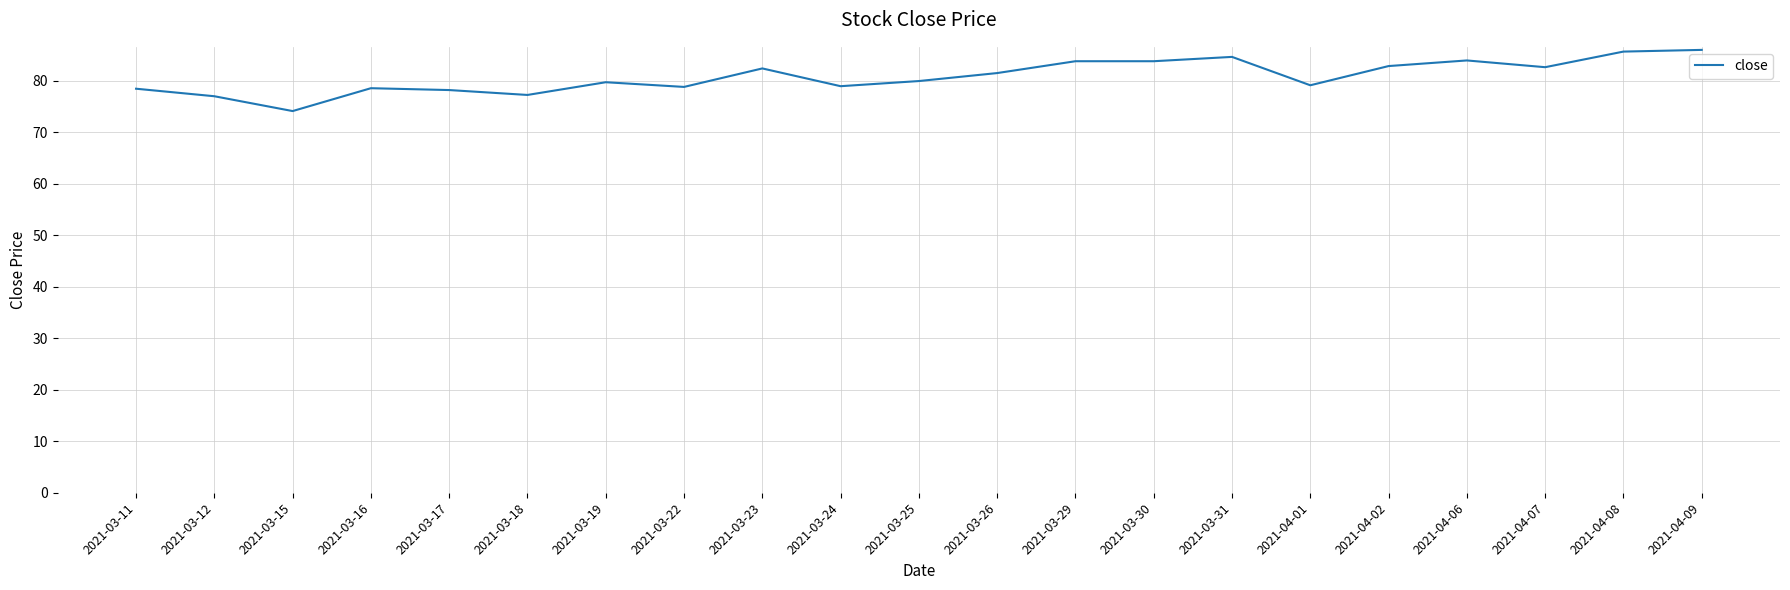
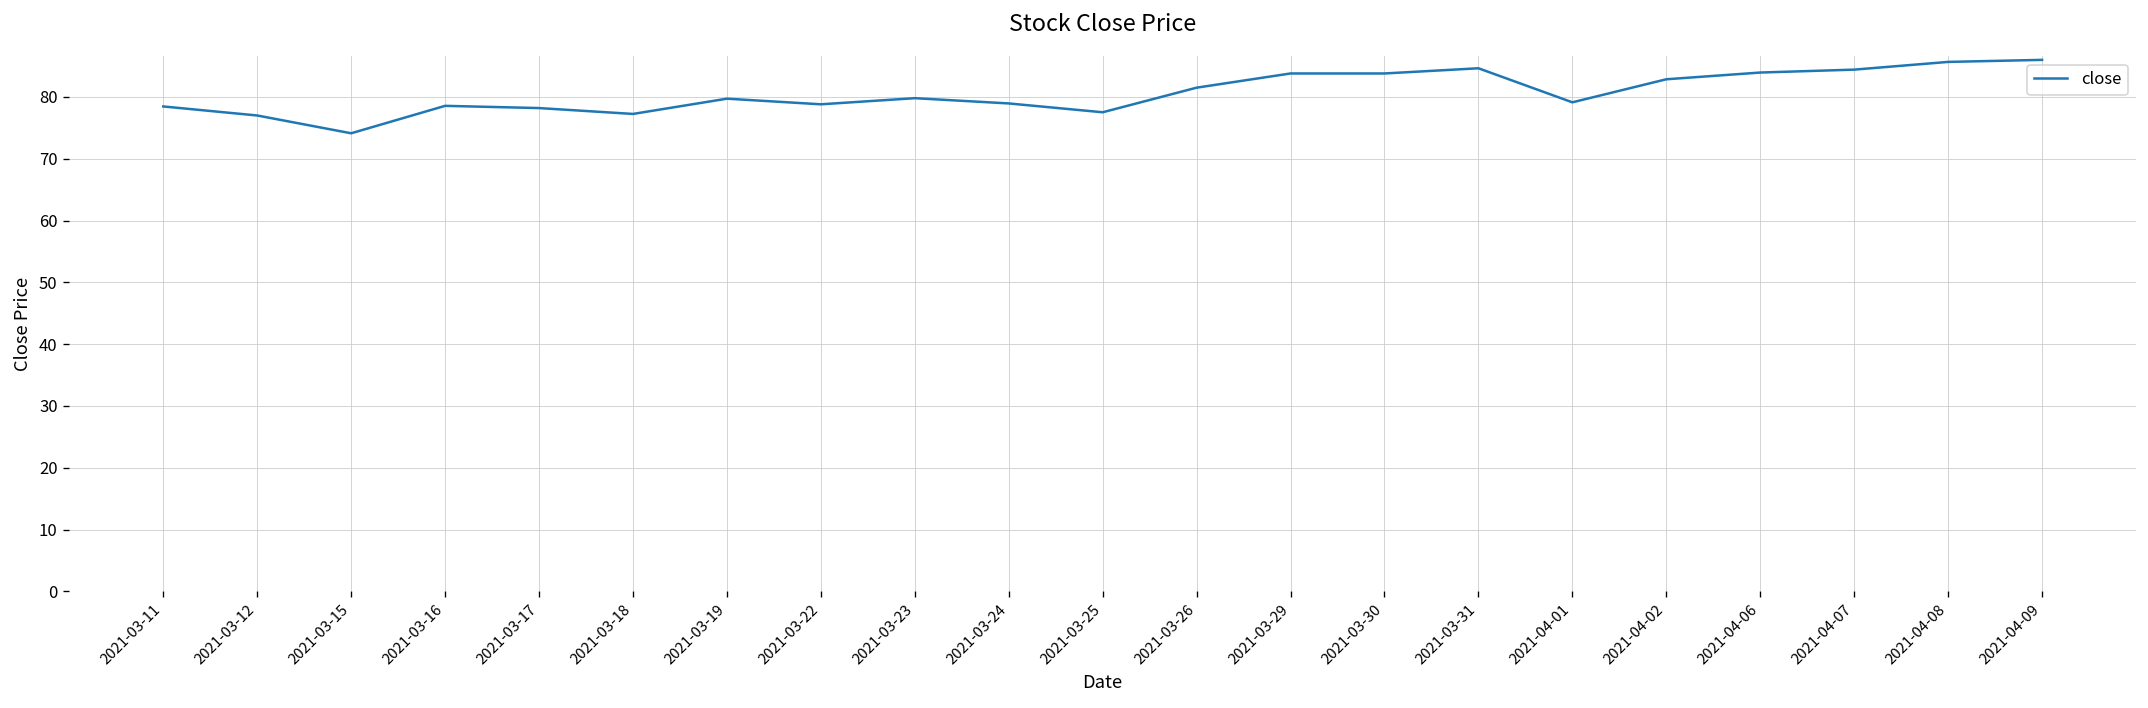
  {
    "2021-03-11": 78,
    "2021-03-12": 77,
    "2021-03-15": 74,
    "2021-03-16": 79,
    "2021-03-17": 78,
    "2021-03-18": 77,
    "2021-03-19": 80,
    "2021-03-22": 79,
-   "2021-03-23": 82,
+   "2021-03-23": 80,
    "2021-03-24": 79,
-   "2021-03-25": 80,
+   "2021-03-25": 78,
    "2021-03-26": 82,
    "2021-03-29": 84,
    "2021-03-30": 84,
    "2021-03-31": 85,
    "2021-04-01": 79,
    "2021-04-02": 83,
    "2021-04-06": 84,
-   "2021-04-07": 83,
+   "2021-04-07": 84,
    "2021-04-08": 86,
    "2021-04-09": 86
  }
